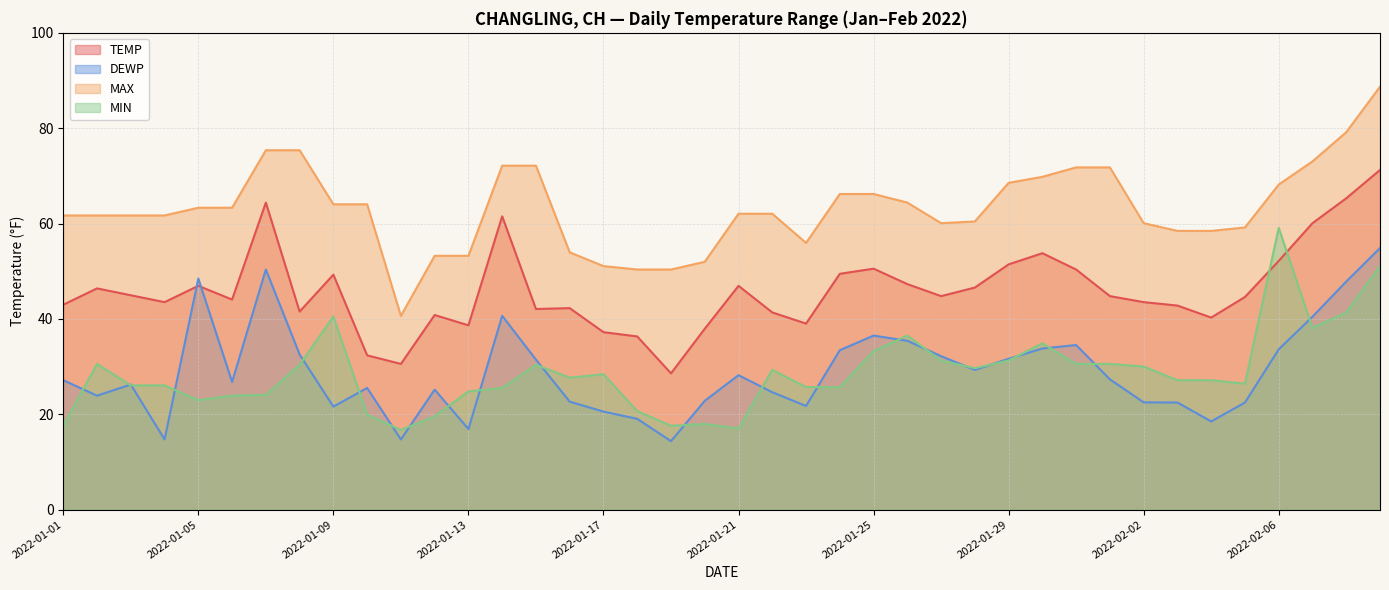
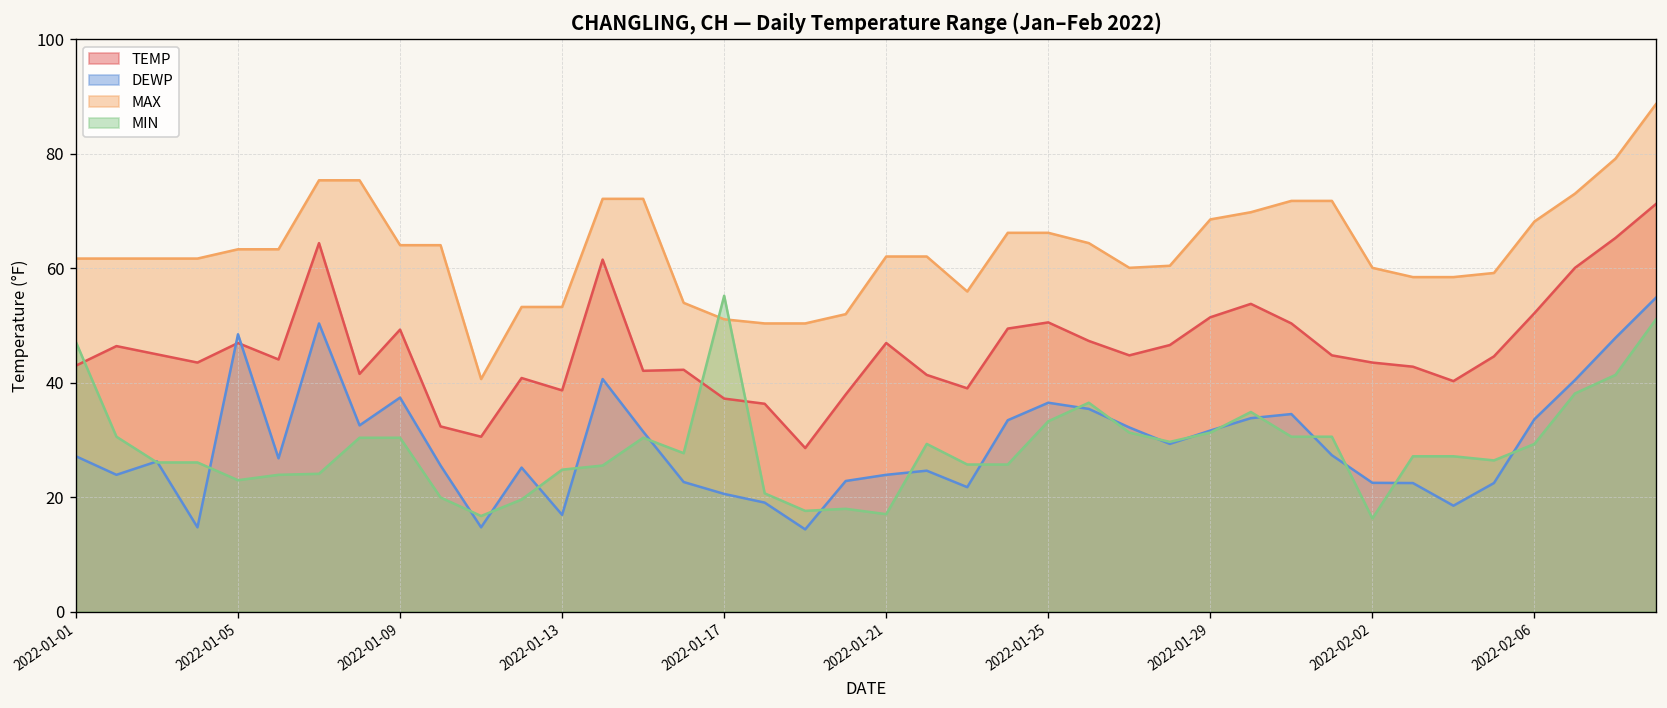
  {
    "DEWP": {
      "2022-01-01": 27,
      "2022-01-05": 48,
-     "2022-01-09": 22,
+     "2022-01-09": 37,
      "2022-01-13": 17,
      "2022-01-17": 21,
-     "2022-01-21": 28,
+     "2022-01-21": 24,
      "2022-01-25": 37,
      "2022-02-02": 23,
      "2022-02-06": 34
    },
    "MIN": {
-     "2022-01-01": 18,
+     "2022-01-01": 47,
      "2022-01-05": 23,
-     "2022-01-09": 41,
+     "2022-01-09": 30,
      "2022-01-13": 25,
-     "2022-01-17": 28,
+     "2022-01-17": 55,
      "2022-01-21": 17,
      "2022-01-25": 33,
-     "2022-02-02": 30,
-     "2022-02-06": 59
+     "2022-02-02": 16,
+     "2022-02-06": 29
    }
  }
